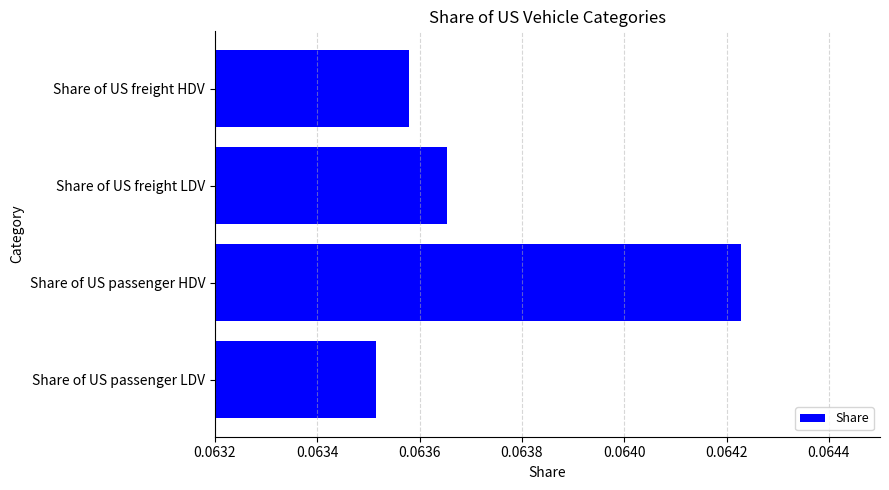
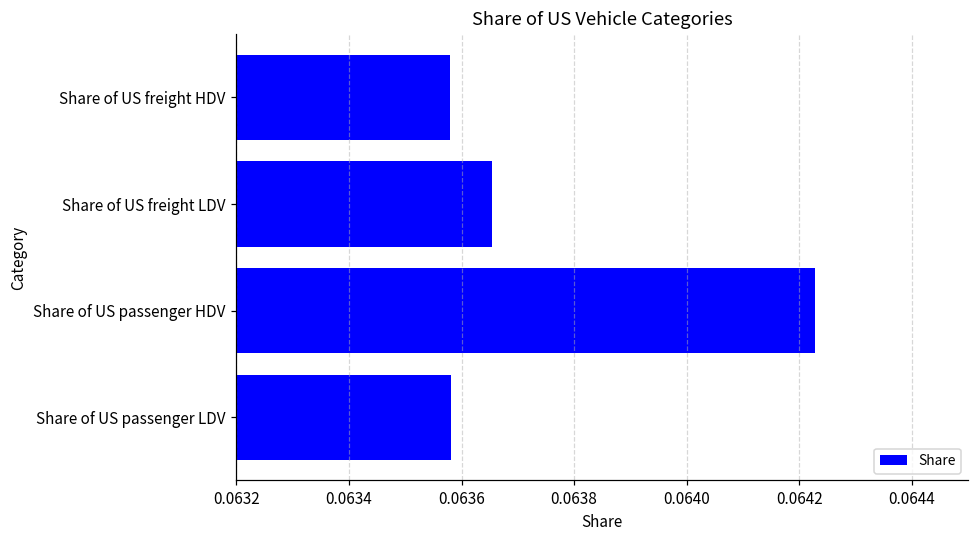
  {
    "Share of US freight HDV": 0.06358,
    "Share of US freight LDV": 0.06365,
    "Share of US passenger HDV": 0.06423,
-   "Share of US passenger LDV": 0.06351
+   "Share of US passenger LDV": 0.06358
  }
